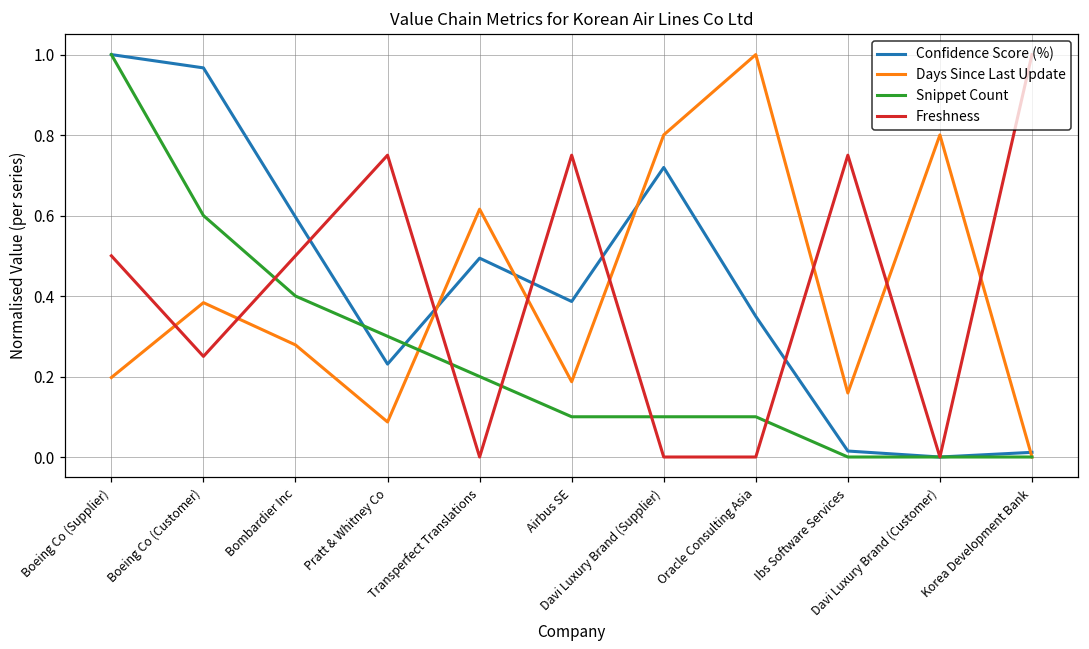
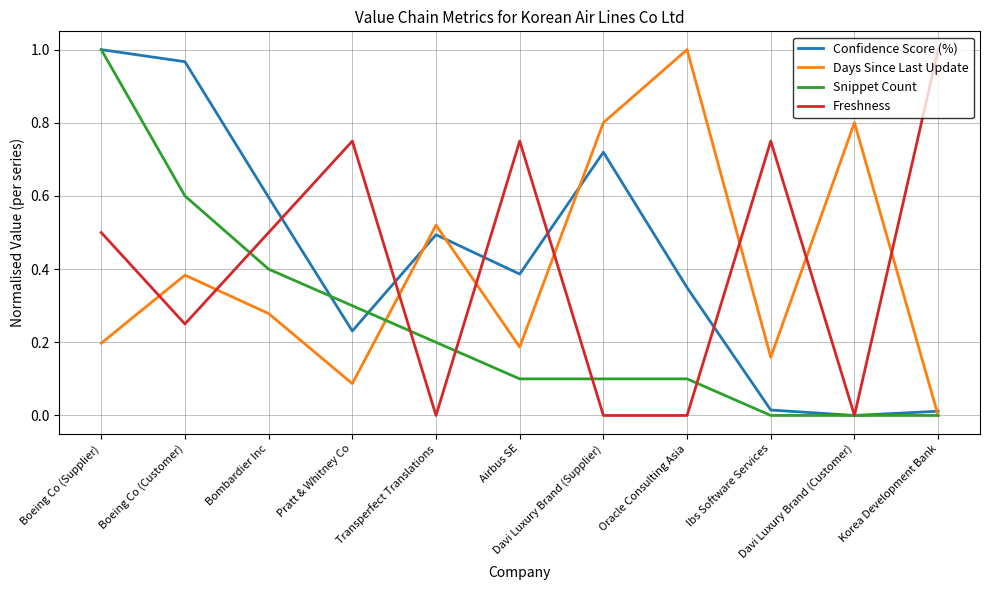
  {
    "Confidence Score (%)": {
      "Boeing Co (Customer)": 0.97,
      "Bombardier Inc": 0.60,
      "Pratt & Whitney Co": 0.23,
      "Transperfect Translations": 0.49,
      "Airbus SE": 0.39,
      "Davi Luxury Brand (Supplier)": 0.72,
      "Oracle Consulting Asia": 0.35,
      "Ibs Software Services": 0.01,
      "Korea Development Bank": 0.01
    },
    "Days Since Last Update": {
      "Boeing Co (Supplier)": 0.20,
      "Boeing Co (Customer)": 0.38,
      "Bombardier Inc": 0.28,
      "Pratt & Whitney Co": 0.09,
-     "Transperfect Translations": 0.62,
+     "Transperfect Translations": 0.52,
      "Airbus SE": 0.19,
      "Davi Luxury Brand (Supplier)": 0.80,
      "Oracle Consulting Asia": 1.00,
      "Ibs Software Services": 0.16,
      "Davi Luxury Brand (Customer)": 0.80
    },
    "Snippet Count": {
      "Boeing Co (Customer)": 0.60,
      "Bombardier Inc": 0.40,
      "Pratt & Whitney Co": 0.30,
      "Transperfect Translations": 0.20,
      "Airbus SE": 0.10,
      "Davi Luxury Brand (Supplier)": 0.10,
      "Oracle Consulting Asia": 0.10,
      "Ibs Software Services": 0.00
    },
    "Freshness": {
      "Boeing Co (Supplier)": 0.50,
      "Boeing Co (Customer)": 0.25,
      "Bombardier Inc": 0.50,
      "Pratt & Whitney Co": 0.75,
      "Transperfect Translations": 0.00,
      "Airbus SE": 0.75,
      "Davi Luxury Brand (Supplier)": 0.00,
      "Oracle Consulting Asia": 0.00,
      "Ibs Software Services": 0.75
    }
  }
